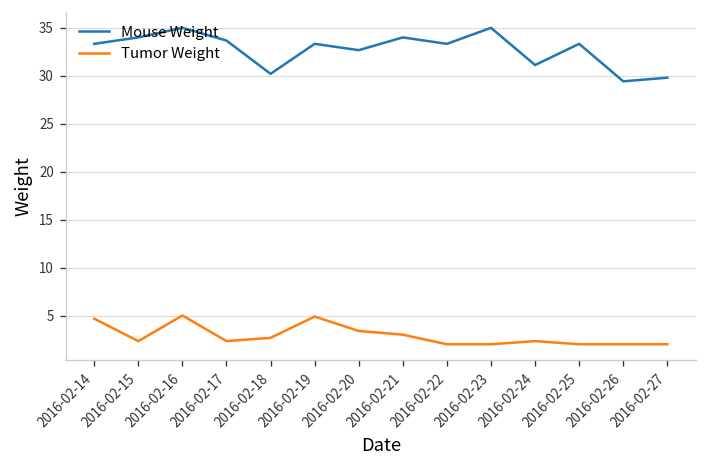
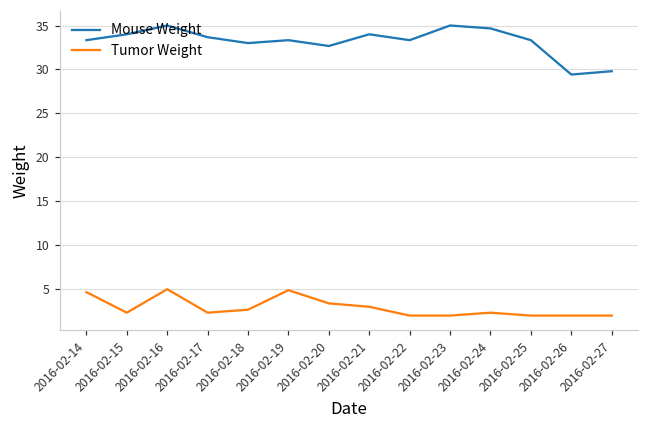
  {
    "Mouse Weight": {
      "2016-02-14": 33,
      "2016-02-15": 34,
      "2016-02-16": 35,
      "2016-02-17": 34,
-     "2016-02-18": 30,
+     "2016-02-18": 33,
      "2016-02-19": 33,
      "2016-02-20": 33,
      "2016-02-21": 34,
      "2016-02-22": 33,
      "2016-02-23": 35,
-     "2016-02-24": 31,
+     "2016-02-24": 35,
      "2016-02-25": 33,
      "2016-02-26": 29,
      "2016-02-27": 30
    },
    "Tumor Weight": {
      "2016-02-14": 5,
      "2016-02-15": 2,
      "2016-02-16": 5,
      "2016-02-17": 2,
      "2016-02-18": 3,
      "2016-02-19": 5,
      "2016-02-20": 3,
      "2016-02-21": 3,
      "2016-02-22": 2,
      "2016-02-23": 2,
      "2016-02-24": 2,
      "2016-02-25": 2,
      "2016-02-26": 2,
      "2016-02-27": 2
    }
  }
